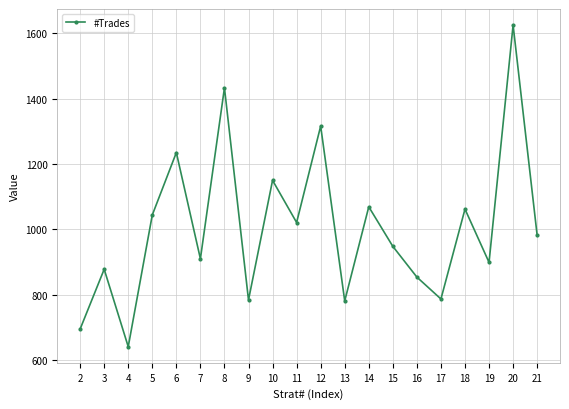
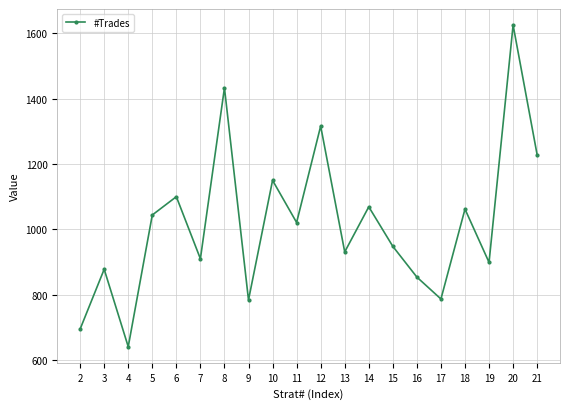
  {
    "2": 700,
    "3": 880,
    "4": 640,
    "5": 1040,
-   "6": 1240,
+   "6": 1100,
    "7": 910,
    "8": 1430,
    "9": 780,
    "10": 1150,
    "11": 1020,
    "12": 1320,
-   "13": 780,
+   "13": 930,
    "14": 1070,
    "15": 950,
    "16": 850,
    "17": 790,
    "18": 1060,
    "19": 900,
    "20": 1630,
-   "21": 980
+   "21": 1230
  }
